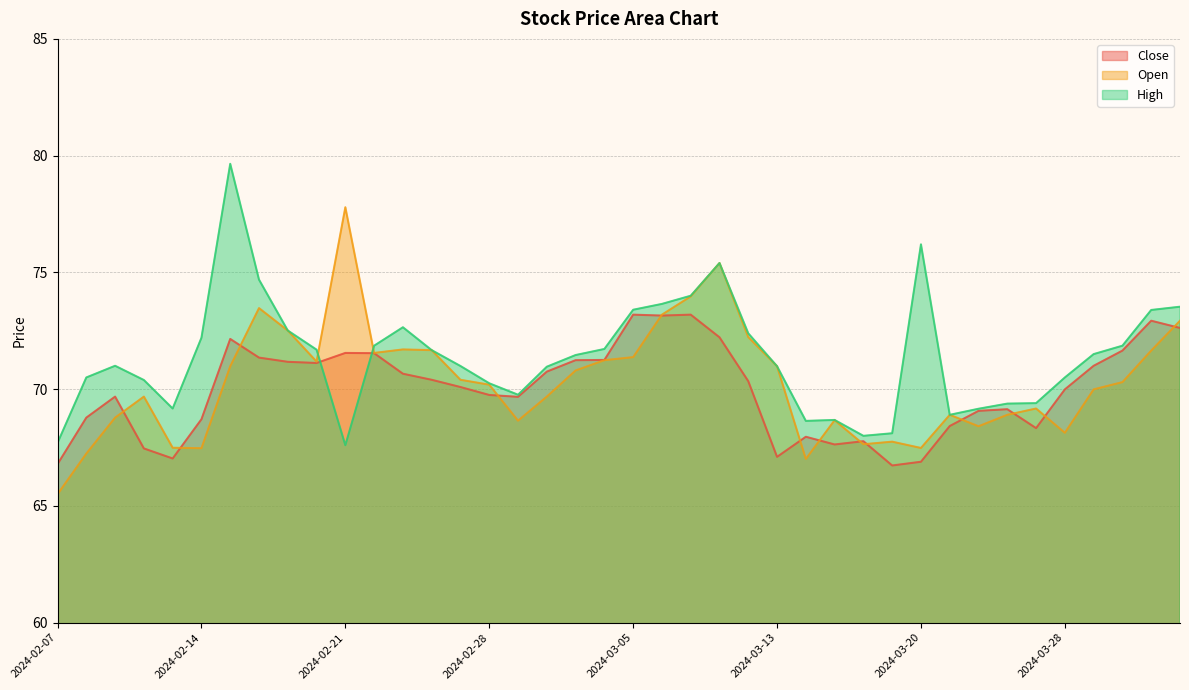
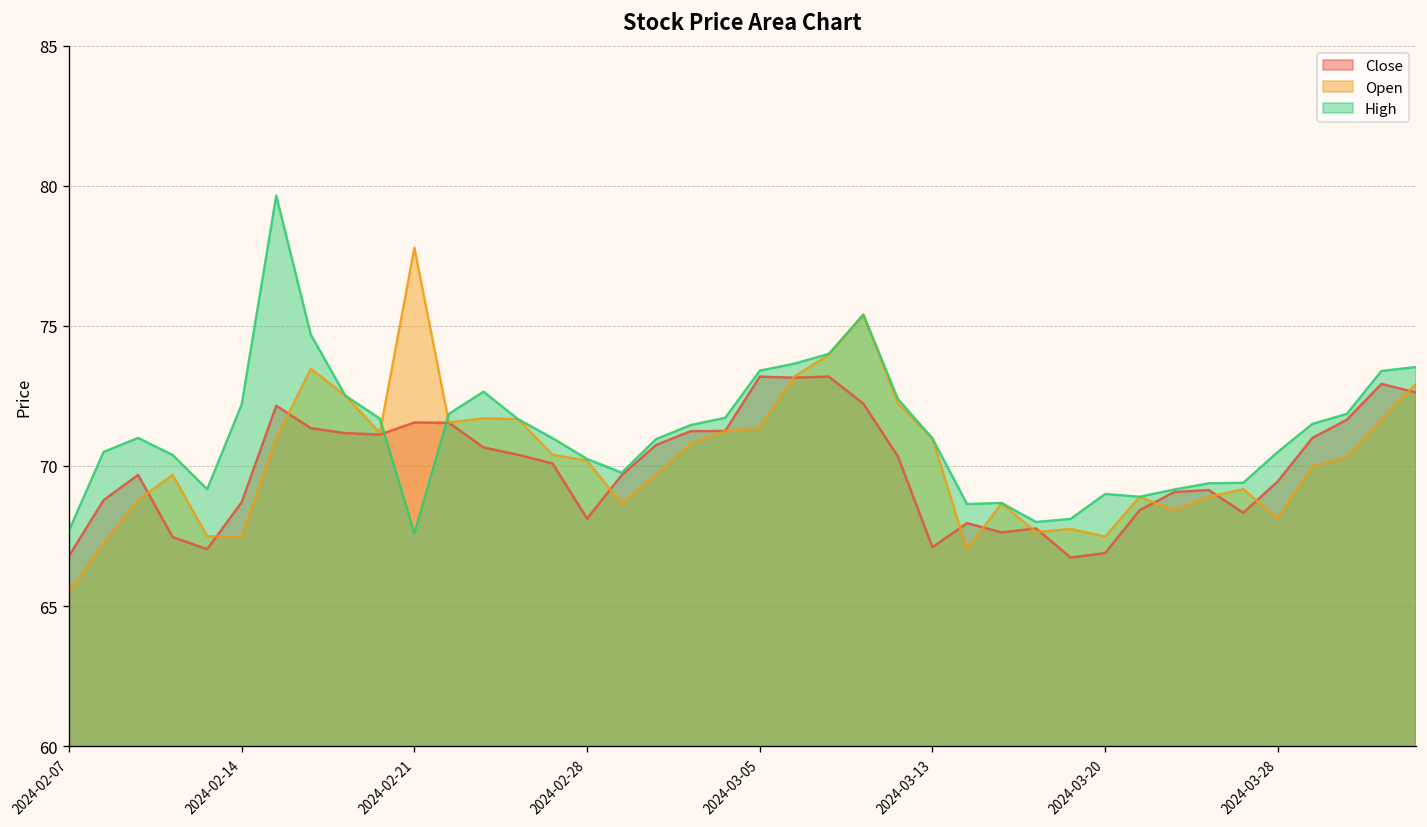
  {
    "Close": {
      "2024-02-07": 66.8,
      "2024-02-14": 68.7,
      "2024-02-21": 71.6,
-     "2024-02-28": 69.8,
+     "2024-02-28": 68.1,
      "2024-03-05": 73.2,
      "2024-03-13": 67.1,
      "2024-03-20": 66.9,
-     "2024-03-28": 70.0
+     "2024-03-28": 69.5
    },
    "Open": {
      "2024-02-07": 65.5,
      "2024-02-14": 67.5,
      "2024-02-21": 77.8,
      "2024-03-05": 71.4,
      "2024-03-20": 67.5,
      "2024-03-28": 68.1
    },
    "High": {
      "2024-02-07": 67.7,
      "2024-02-14": 72.2,
      "2024-02-21": 67.6,
      "2024-03-05": 73.4,
-     "2024-03-20": 76.2,
+     "2024-03-20": 69.0,
      "2024-03-28": 70.5
    }
  }
